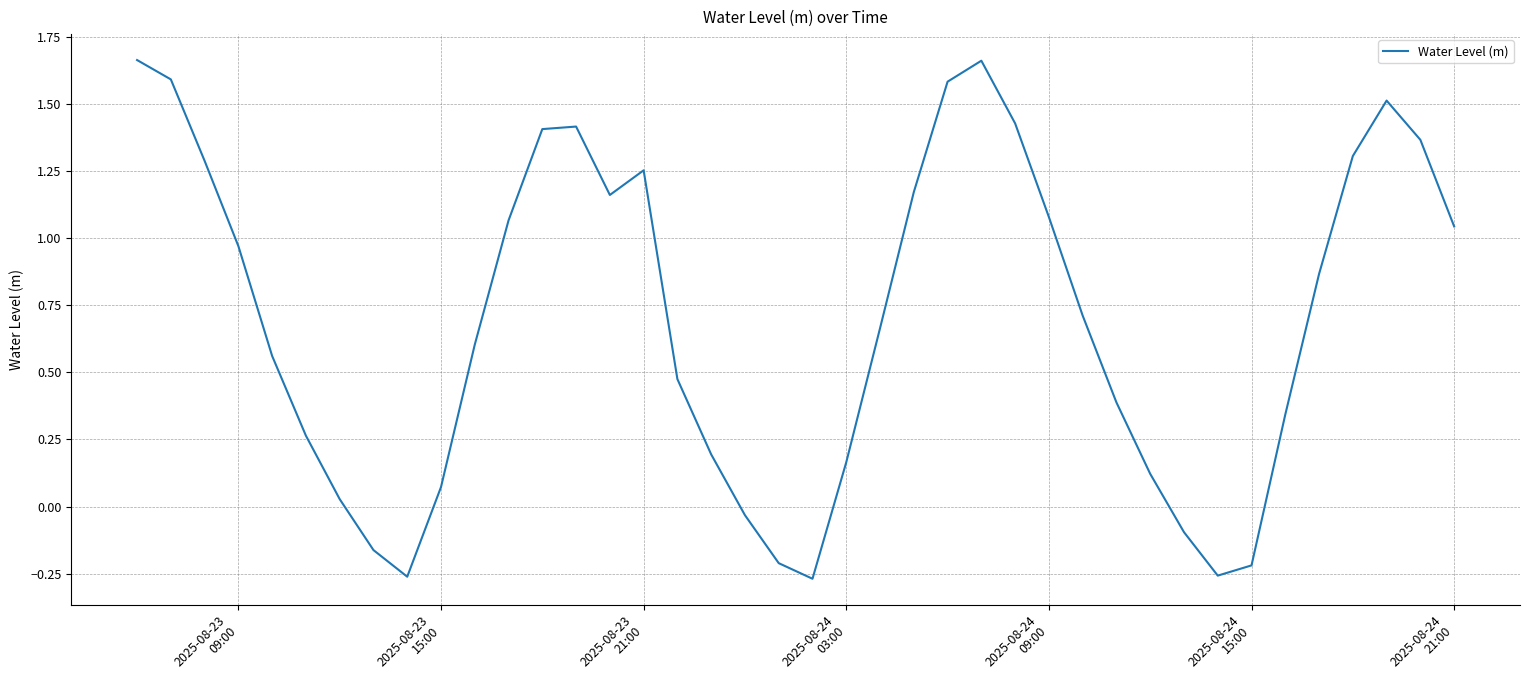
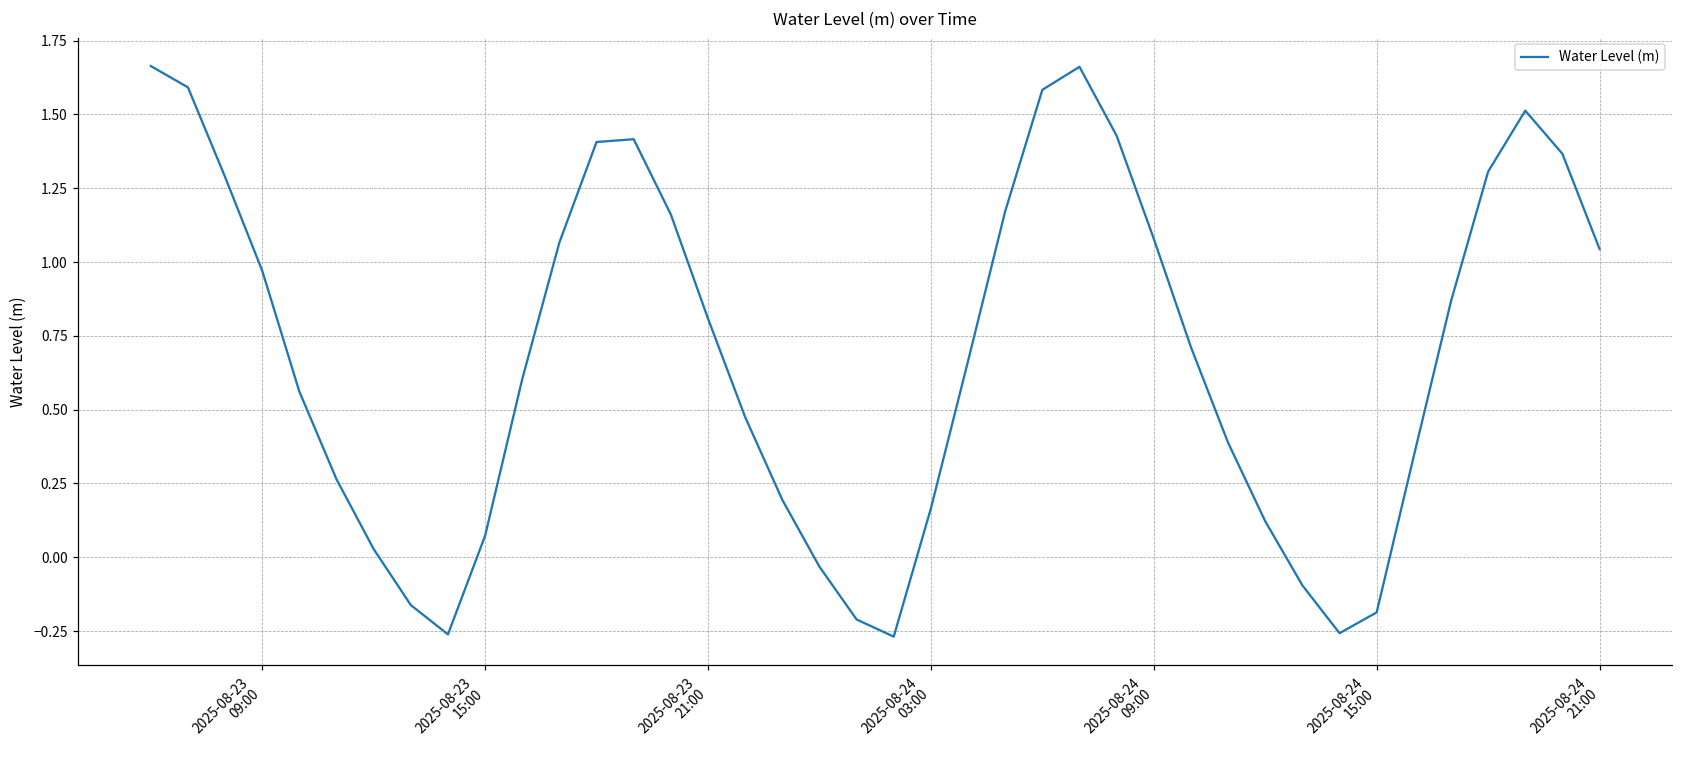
  {
    "2025-08-23 09:00": 0.97,
    "2025-08-23 15:00": 0.07,
-   "2025-08-23 21:00": 1.25,
+   "2025-08-23 21:00": 0.81,
    "2025-08-24 03:00": 0.17,
    "2025-08-24 09:00": 1.08,
-   "2025-08-24 15:00": -0.22,
+   "2025-08-24 15:00": -0.19,
    "2025-08-24 21:00": 1.04
  }
